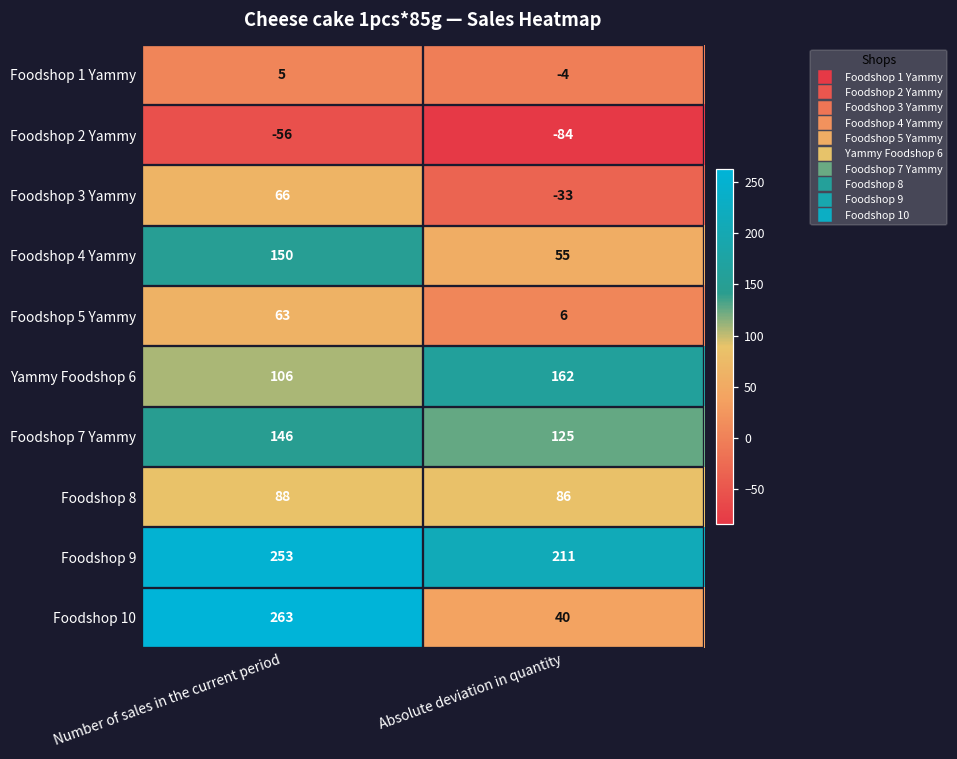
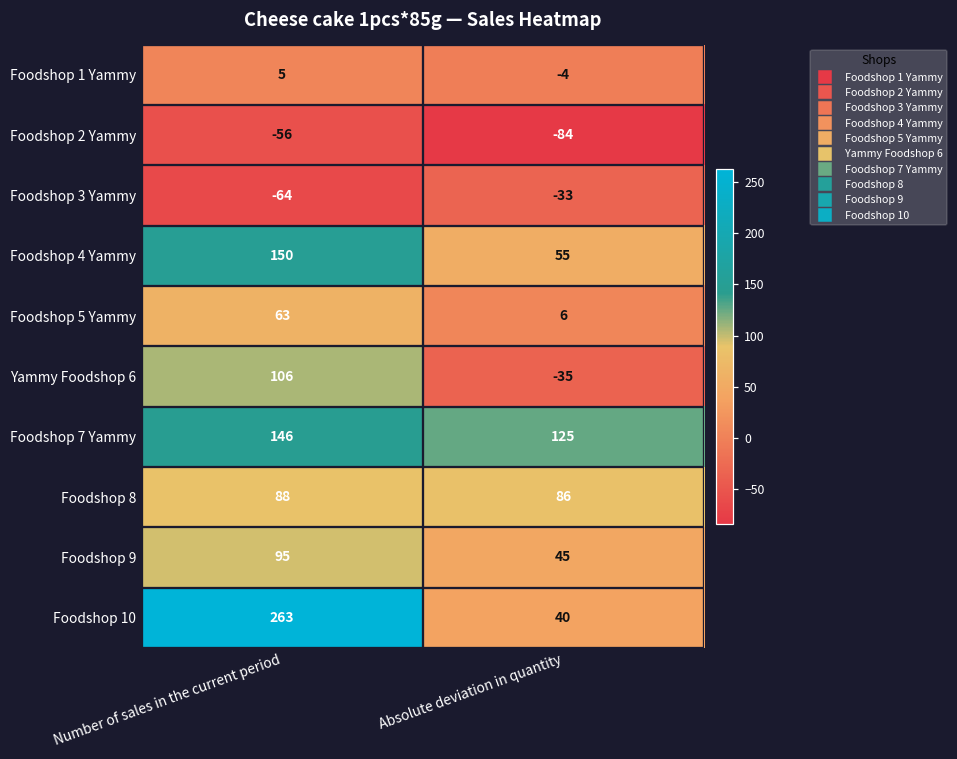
  {
    "Foodshop 1 Yammy": {
      "Number of sales in the current period": 5,
      "Absolute deviation in quantity": -4
    },
    "Foodshop 2 Yammy": {
      "Number of sales in the current period": -56,
      "Absolute deviation in quantity": -84
    },
    "Foodshop 3 Yammy": {
-     "Number of sales in the current period": 66,
+     "Number of sales in the current period": -64,
      "Absolute deviation in quantity": -33
    },
    "Foodshop 4 Yammy": {
      "Number of sales in the current period": 150,
      "Absolute deviation in quantity": 55
    },
    "Foodshop 5 Yammy": {
      "Number of sales in the current period": 63,
      "Absolute deviation in quantity": 6
    },
    "Yammy Foodshop 6": {
      "Number of sales in the current period": 106,
-     "Absolute deviation in quantity": 162
+     "Absolute deviation in quantity": -35
    },
    "Foodshop 7 Yammy": {
      "Number of sales in the current period": 146,
      "Absolute deviation in quantity": 125
    },
    "Foodshop 8": {
      "Number of sales in the current period": 88,
      "Absolute deviation in quantity": 86
    },
    "Foodshop 9": {
-     "Number of sales in the current period": 253,
-     "Absolute deviation in quantity": 211
+     "Number of sales in the current period": 95,
+     "Absolute deviation in quantity": 45
    },
    "Foodshop 10": {
      "Number of sales in the current period": 263,
      "Absolute deviation in quantity": 40
    }
  }
